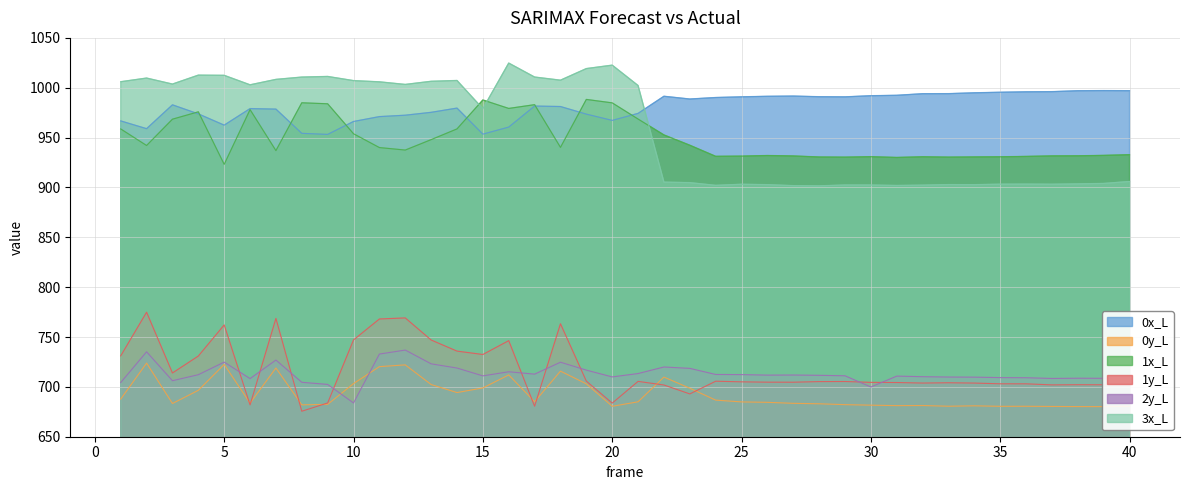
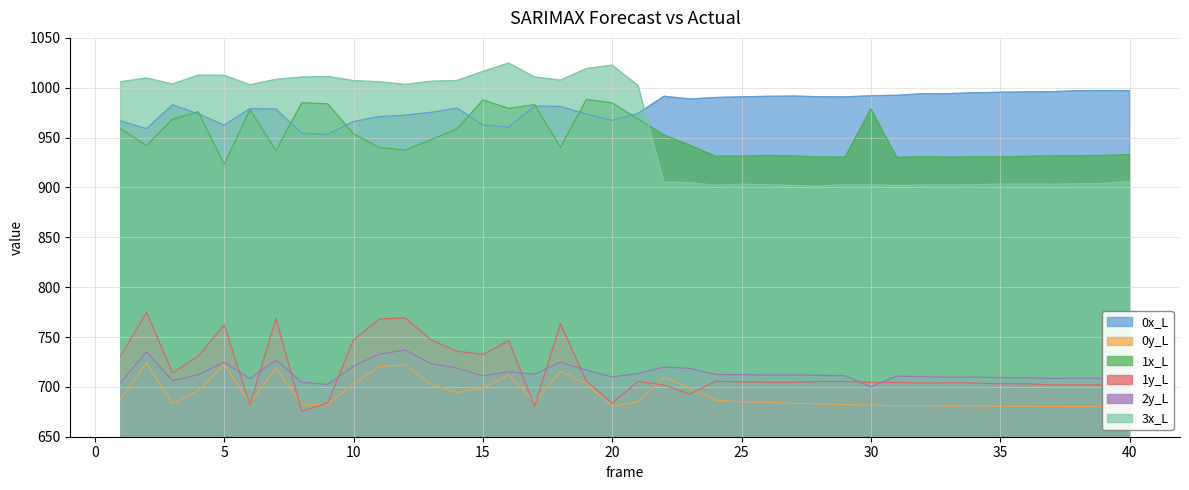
  {
    "0x_L": {
      "5": 960,
      "10": 970,
-     "15": 950,
+     "15": 960,
      "20": 970,
      "25": 990,
      "30": 990,
      "35": 1000,
      "40": 1000
    },
    "0y_L": {
      "10": 700,
      "15": 700,
      "20": 680,
      "25": 680,
      "30": 680,
      "35": 680
    },
    "1x_L": {
      "5": 920,
      "10": 950,
      "15": 990,
      "20": 980,
      "25": 930,
-     "30": 930,
+     "30": 980,
      "35": 930,
      "40": 930
    },
    "1y_L": {
      "5": 760,
      "10": 750,
      "15": 730,
      "20": 680,
      "25": 710,
      "30": 700,
      "35": 700
    },
    "2y_L": {
-     "10": 680,
+     "10": 720,
      "15": 710,
      "20": 710,
      "25": 710,
      "30": 700,
      "35": 710
    },
    "3x_L": {
      "5": 1010,
      "10": 1010,
-     "15": 980,
+     "15": 1020,
      "20": 1020,
      "25": 900,
      "30": 900,
      "35": 900,
      "40": 910
    }
  }
